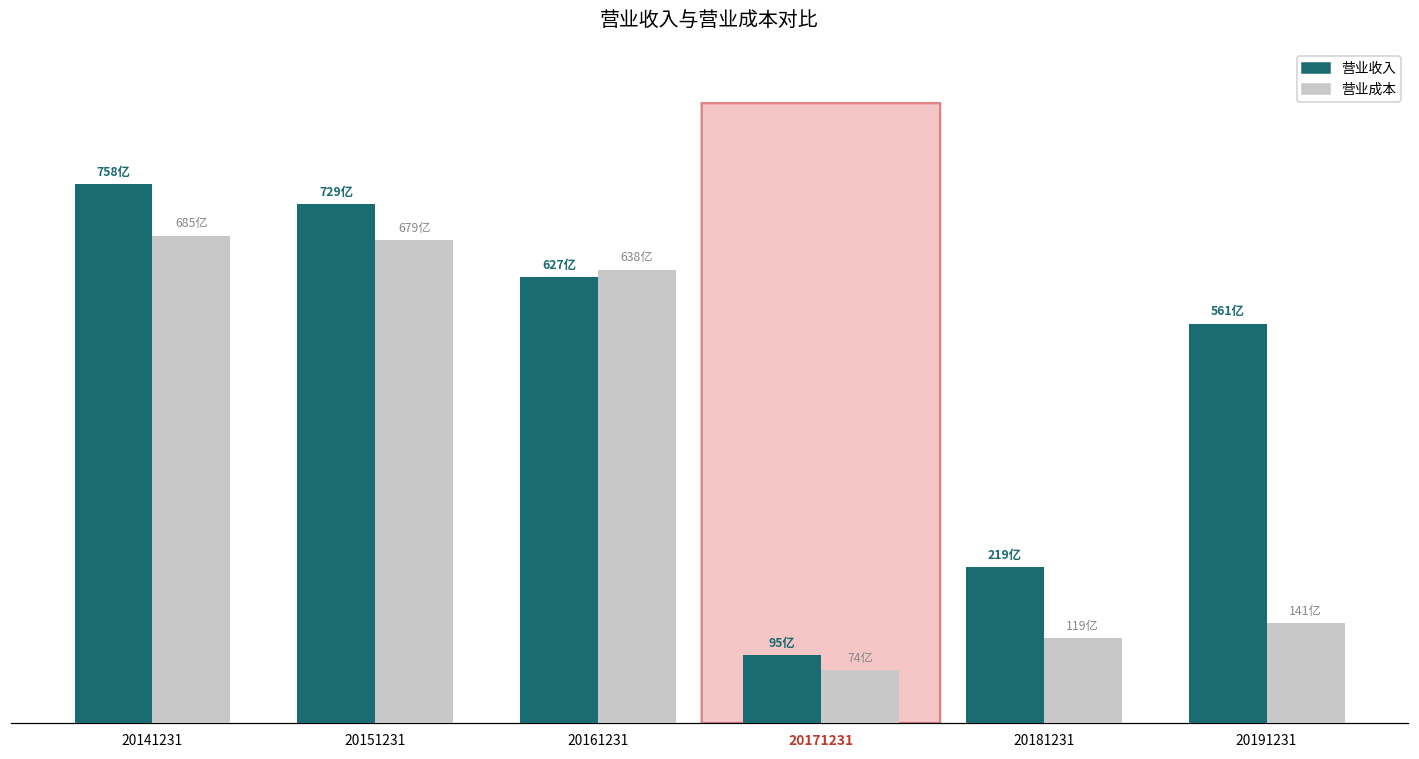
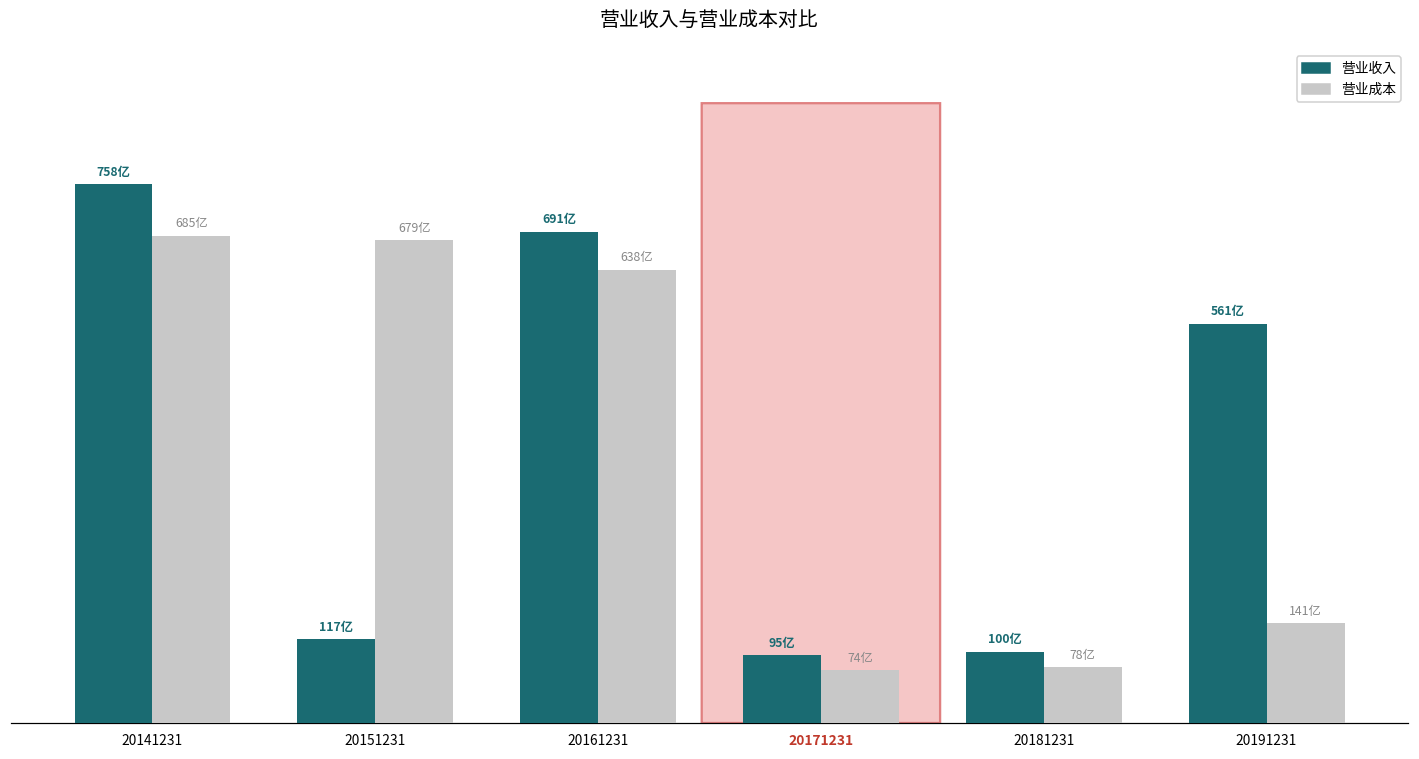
  {
    "营业收入": {
      "20141231": "758亿",
-     "20151231": "729亿",
-     "20161231": "627亿",
+     "20151231": "117亿",
+     "20161231": "691亿",
      "20171231": "95亿",
-     "20181231": "219亿",
+     "20181231": "100亿",
      "20191231": "561亿"
    },
    "营业成本": {
      "20141231": "685亿",
      "20151231": "679亿",
      "20161231": "638亿",
      "20171231": "74亿",
-     "20181231": "119亿",
+     "20181231": "78亿",
      "20191231": "141亿"
    }
  }
